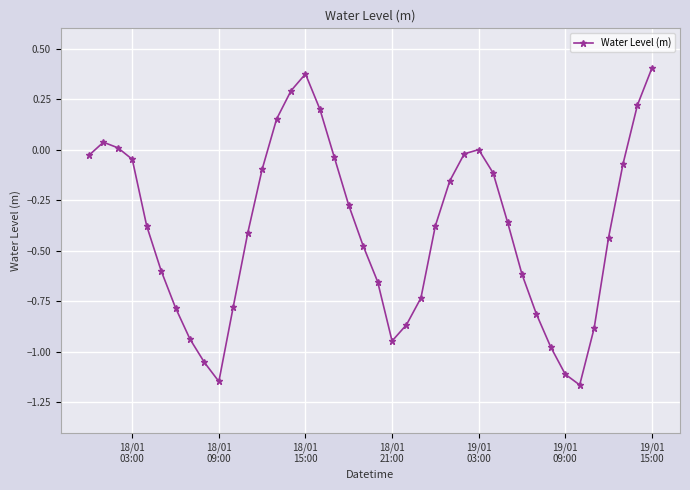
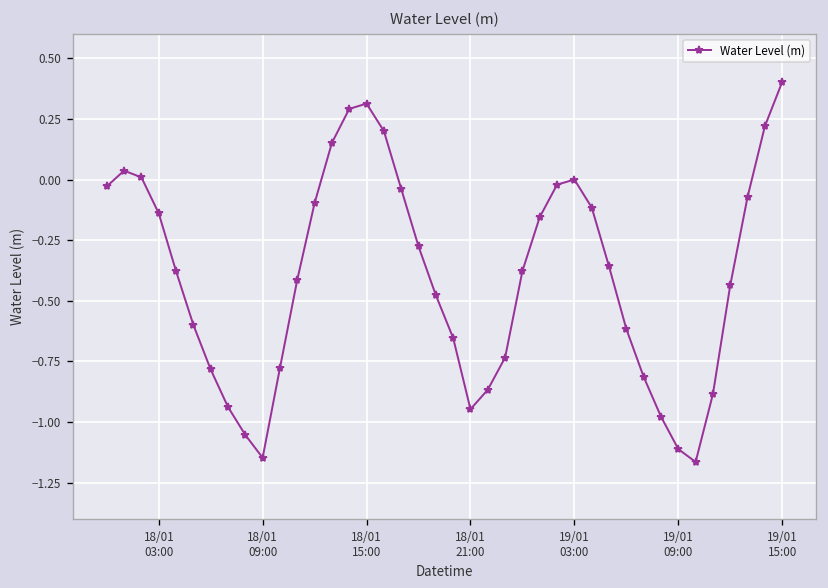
  {
-   "18/01 03:00": -0.05,
+   "18/01 03:00": -0.14,
    "18/01 09:00": -1.15,
-   "18/01 15:00": 0.37,
+   "18/01 15:00": 0.31,
    "18/01 21:00": -0.95,
    "19/01 03:00": 0.00,
    "19/01 09:00": -1.11,
    "19/01 15:00": 0.40
  }
